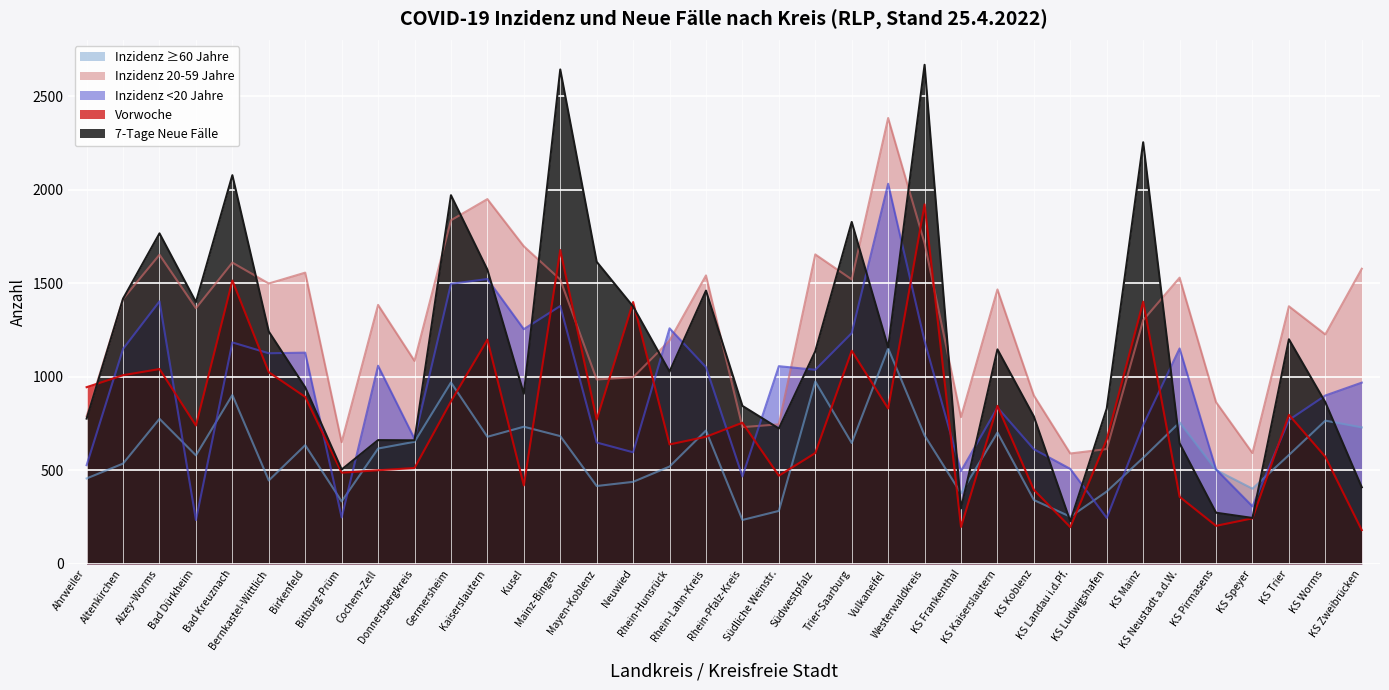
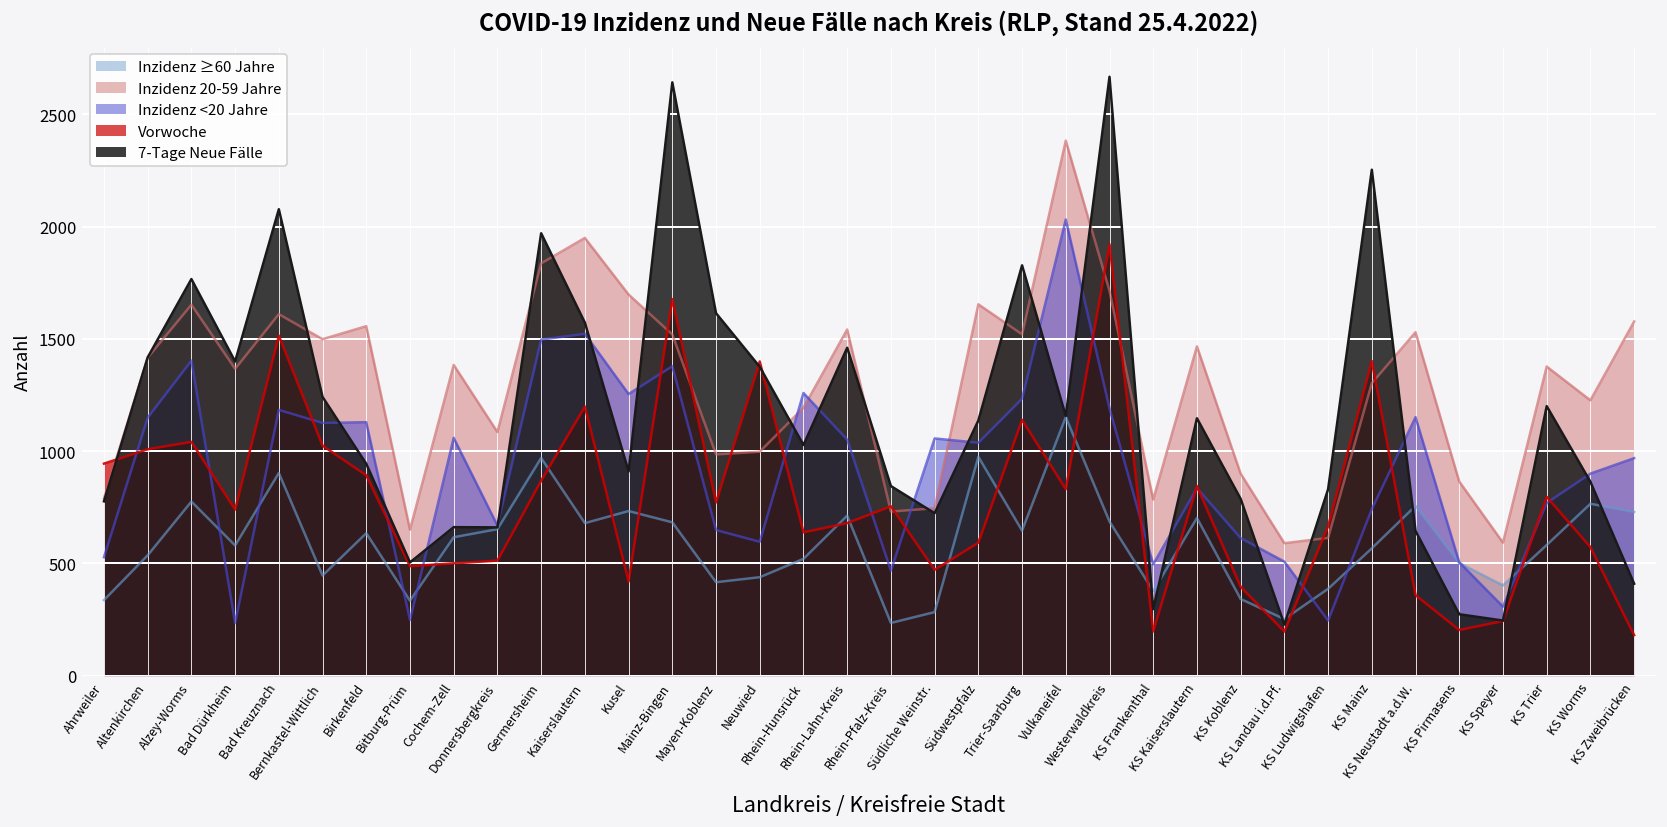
  {
    "Inzidenz ≥60 Jahre": {
-     "Ahrweiler": 460,
+     "Ahrweiler": 340,
      "Altenkirchen": 540,
      "Alzey-Worms": 780,
      "Bad Dürkheim": 580,
      "Bad Kreuznach": 900,
      "Bernkastel-Wittlich": 450,
      "Birkenfeld": 630,
      "Bitburg-Prüm": 330,
      "Cochem-Zell": 620,
      "Germersheim": 970,
      "Kaiserslautern": 680,
      "Kusel": 730,
      "Mainz-Bingen": 680,
      "Mayen-Koblenz": 420,
      "Neuwied": 440,
      "Rhein-Hunsrück": 520,
      "Rhein-Lahn-Kreis": 710,
      "Rhein-Pfalz-Kreis": 230,
      "Südliche Weinstr.": 280,
      "Südwestpfalz": 970,
      "Trier-Saarburg": 650,
      "Westerwaldkreis": 690,
      "KS Frankenthal": 380,
      "KS Kaiserslautern": 700,
      "KS Koblenz": 340,
      "KS Landau i.d.Pf.": 250,
      "KS Ludwigshafen": 390,
      "KS Mainz": 570,
      "KS Neustadt a.d.W.": 760,
      "KS Speyer": 400,
      "KS Trier": 580,
      "KS Worms": 770,
      "KS Zweibrücken": 730
    },
    "Inzidenz 20-59 Jahre": {
      "Alzey-Worms": 1650,
      "Bad Dürkheim": 1370,
      "Bad Kreuznach": 1610,
      "Bernkastel-Wittlich": 1500,
      "Birkenfeld": 1560,
      "Bitburg-Prüm": 650,
      "Cochem-Zell": 1380,
      "Donnersbergkreis": 1080,
      "Germersheim": 1840,
      "Kaiserslautern": 1950,
      "Kusel": 1700,
      "Mainz-Bingen": 1520,
      "Mayen-Koblenz": 990,
      "Neuwied": 1000,
      "Rhein-Hunsrück": 1190,
      "Rhein-Lahn-Kreis": 1540,
      "Rhein-Pfalz-Kreis": 730,
      "Südliche Weinstr.": 750,
      "Südwestpfalz": 1650,
      "Trier-Saarburg": 1520,
      "Vulkaneifel": 2380,
      "Westerwaldkreis": 1710,
      "KS Frankenthal": 780,
      "KS Kaiserslautern": 1470,
      "KS Koblenz": 900,
      "KS Landau i.d.Pf.": 590,
      "KS Ludwigshafen": 610,
      "KS Mainz": 1300,
      "KS Neustadt a.d.W.": 1530,
      "KS Pirmasens": 860,
      "KS Speyer": 590,
      "KS Trier": 1380,
      "KS Worms": 1230,
      "KS Zweibrücken": 1580
    },
    "Inzidenz <20 Jahre": {
      "Ahrweiler": 530,
      "Altenkirchen": 1150,
      "Alzey-Worms": 1400,
      "Bad Dürkheim": 230,
      "Bad Kreuznach": 1180,
      "Bernkastel-Wittlich": 1130,
      "Birkenfeld": 1130,
      "Bitburg-Prüm": 250,
      "Cochem-Zell": 1060,
      "Germersheim": 1500,
      "Kaiserslautern": 1520,
      "Kusel": 1250,
      "Mainz-Bingen": 1380,
      "Mayen-Koblenz": 650,
      "Neuwied": 600,
      "Rhein-Hunsrück": 1260,
      "Rhein-Lahn-Kreis": 1050,
      "Rhein-Pfalz-Kreis": 470,
      "Südliche Weinstr.": 1060,
      "Südwestpfalz": 1040,
      "Trier-Saarburg": 1230,
      "Vulkaneifel": 2030,
      "Westerwaldkreis": 1190,
      "KS Frankenthal": 500,
      "KS Koblenz": 610,
      "KS Landau i.d.Pf.": 510,
      "KS Ludwigshafen": 250,
      "KS Mainz": 740,
      "KS Neustadt a.d.W.": 1150,
      "KS Speyer": 310,
      "KS Trier": 770,
      "KS Worms": 900,
      "KS Zweibrücken": 970
    },
    "Vorwoche": {
      "Ahrweiler": 940,
      "Altenkirchen": 1010,
      "Alzey-Worms": 1040,
      "Bad Dürkheim": 740,
      "Bad Kreuznach": 1510,
      "Bernkastel-Wittlich": 1020,
      "Birkenfeld": 890,
      "Bitburg-Prüm": 490,
      "Cochem-Zell": 500,
      "Donnersbergkreis": 510,
      "Germersheim": 870,
      "Kaiserslautern": 1200,
      "Kusel": 420,
      "Mainz-Bingen": 1680,
      "Mayen-Koblenz": 770,
      "Neuwied": 1400,
      "Rhein-Hunsrück": 640,
      "Rhein-Lahn-Kreis": 680,
      "Rhein-Pfalz-Kreis": 750,
      "Südliche Weinstr.": 470,
      "Südwestpfalz": 590,
      "Trier-Saarburg": 1140,
      "Vulkaneifel": 830,
      "Westerwaldkreis": 1920,
      "KS Frankenthal": 200,
      "KS Koblenz": 400,
      "KS Landau i.d.Pf.": 200,
      "KS Ludwigshafen": 670,
      "KS Mainz": 1400,
      "KS Neustadt a.d.W.": 360,
      "KS Pirmasens": 200,
      "KS Trier": 800,
      "KS Worms": 570,
      "KS Zweibrücken": 180
    },
    "7-Tage Neue Fälle": {
      "Alzey-Worms": 1770,
      "Bad Dürkheim": 1400,
      "Bad Kreuznach": 2080,
      "Bernkastel-Wittlich": 1240,
      "Birkenfeld": 940,
      "Bitburg-Prüm": 500,
      "Cochem-Zell": 660,
      "Germersheim": 1970,
      "Kaiserslautern": 1570,
      "Kusel": 910,
      "Mainz-Bingen": 2640,
      "Mayen-Koblenz": 1610,
      "Neuwied": 1380,
      "Rhein-Hunsrück": 1030,
      "Rhein-Lahn-Kreis": 1460,
      "Rhein-Pfalz-Kreis": 840,
      "Südliche Weinstr.": 720,
      "Südwestpfalz": 1140,
      "Trier-Saarburg": 1830,
      "Westerwaldkreis": 2670,
      "KS Frankenthal": 300,
      "KS Kaiserslautern": 1150,
      "KS Koblenz": 790,
      "KS Landau i.d.Pf.": 230,
      "KS Ludwigshafen": 830,
      "KS Mainz": 2250,
      "KS Neustadt a.d.W.": 640,
      "KS Pirmasens": 270,
      "KS Trier": 1200,
      "KS Worms": 860,
      "KS Zweibrücken": 410
    }
  }
